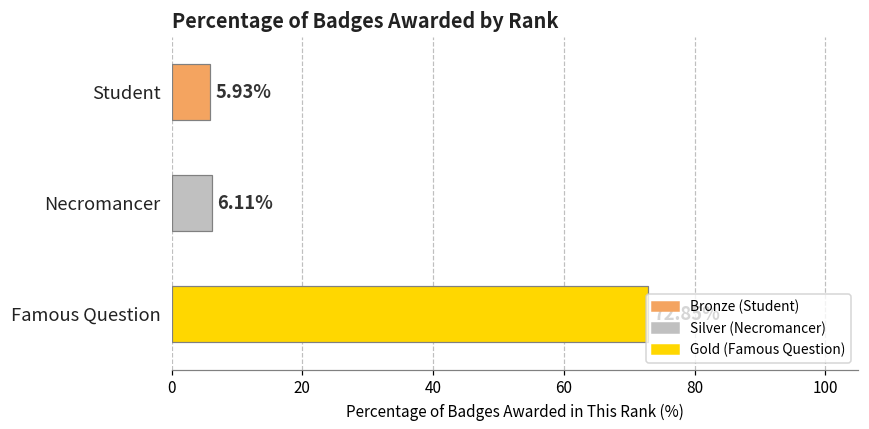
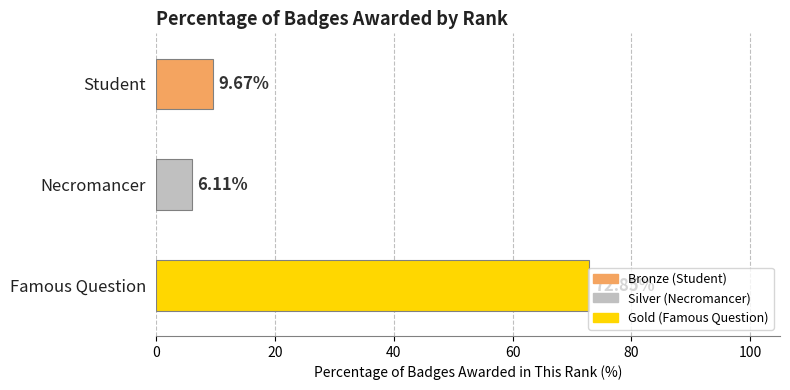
  {
-   "Student": "5.93%",
+   "Student": "9.67%",
    "Necromancer": "6.11%"
  }
